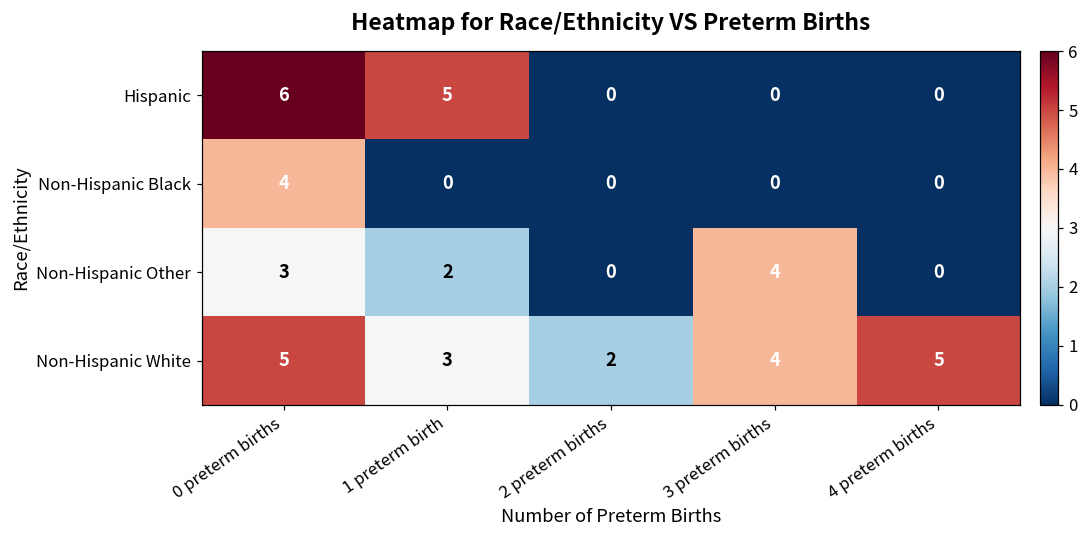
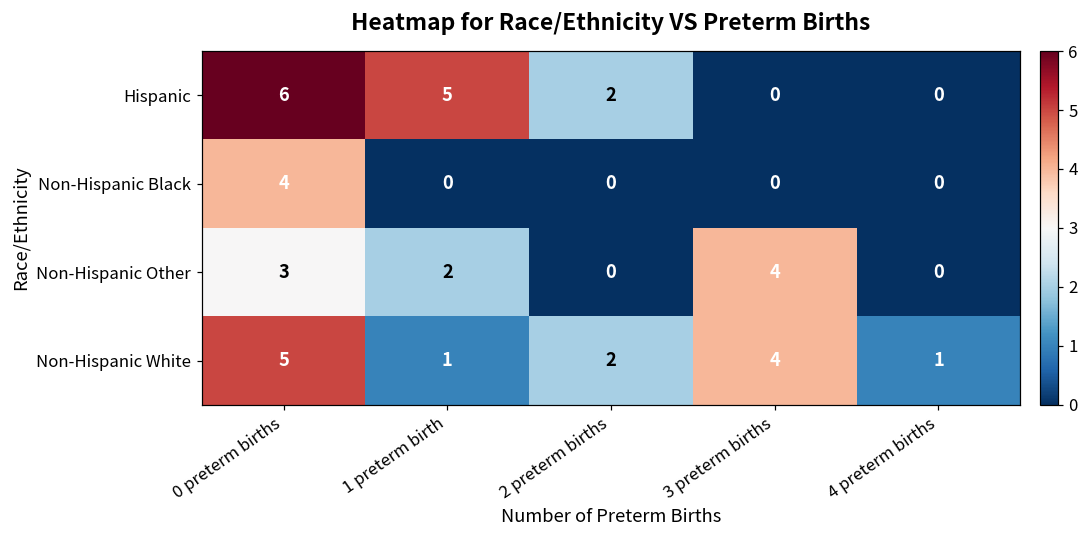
  {
    "Hispanic": {
      "0 preterm births": 6,
      "1 preterm birth": 5,
-     "2 preterm births": 0,
+     "2 preterm births": 2,
      "3 preterm births": 0,
      "4 preterm births": 0
    },
    "Non-Hispanic Black": {
      "0 preterm births": 4,
      "1 preterm birth": 0,
      "2 preterm births": 0,
      "3 preterm births": 0,
      "4 preterm births": 0
    },
    "Non-Hispanic Other": {
      "0 preterm births": 3,
      "1 preterm birth": 2,
      "2 preterm births": 0,
      "3 preterm births": 4,
      "4 preterm births": 0
    },
    "Non-Hispanic White": {
      "0 preterm births": 5,
-     "1 preterm birth": 3,
+     "1 preterm birth": 1,
      "2 preterm births": 2,
      "3 preterm births": 4,
-     "4 preterm births": 5
+     "4 preterm births": 1
    }
  }
